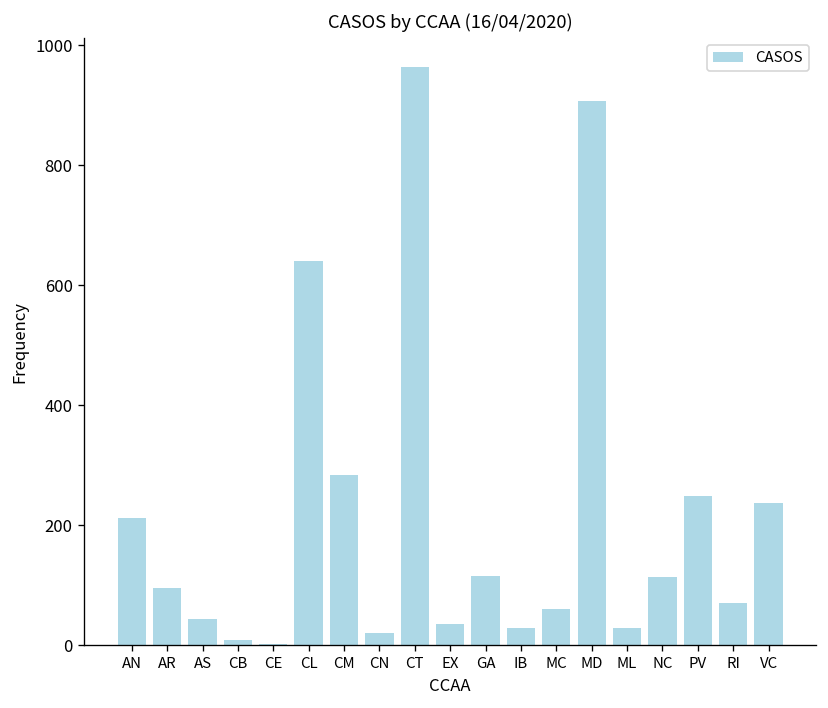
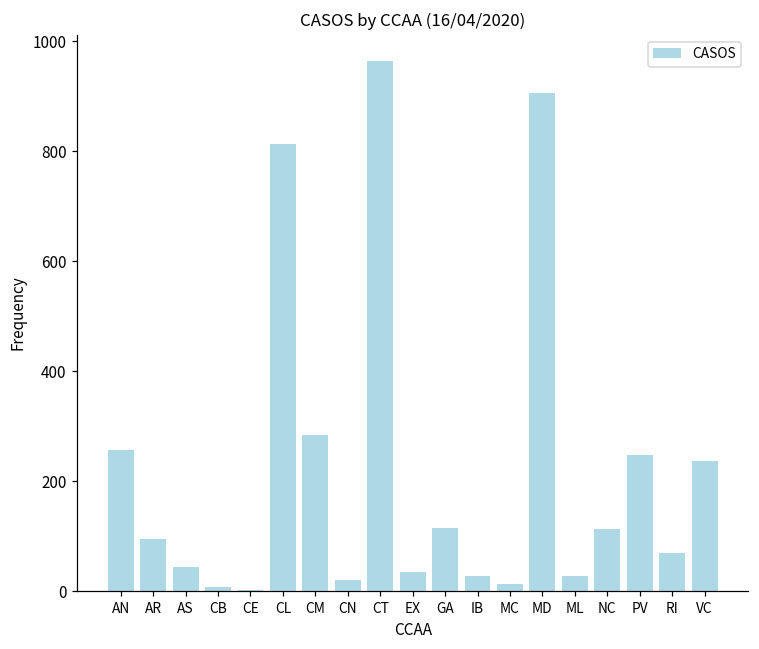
  {
-   "AN": 210,
+   "AN": 260,
    "AR": 100,
    "AS": 40,
    "CB": 10,
-   "CL": 640,
+   "CL": 810,
    "CM": 280,
    "CN": 20,
    "CT": 960,
    "EX": 40,
    "GA": 120,
    "IB": 30,
-   "MC": 60,
+   "MC": 10,
    "MD": 910,
    "ML": 30,
    "NC": 110,
    "PV": 250,
    "RI": 70,
    "VC": 240
  }
